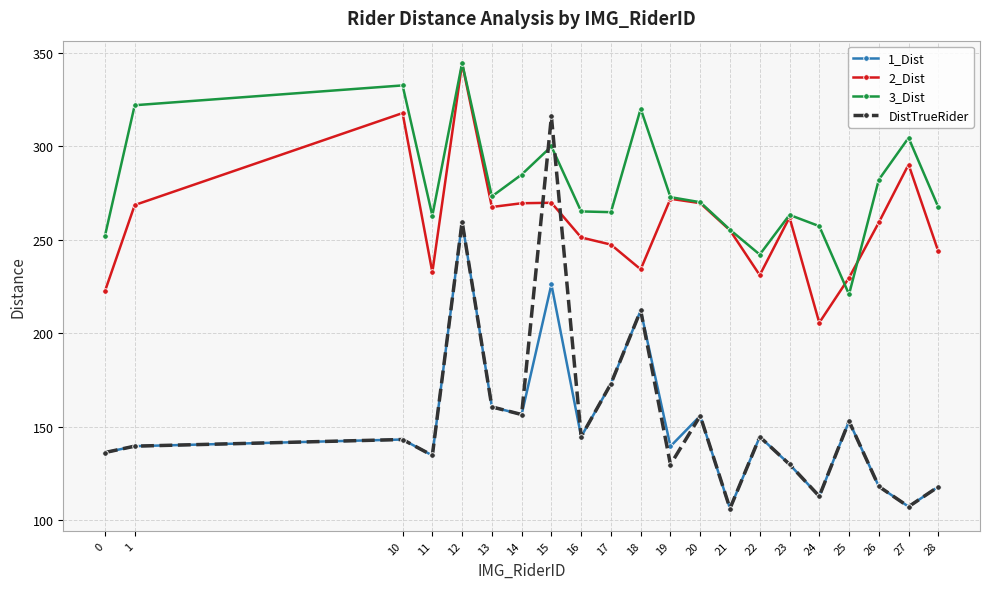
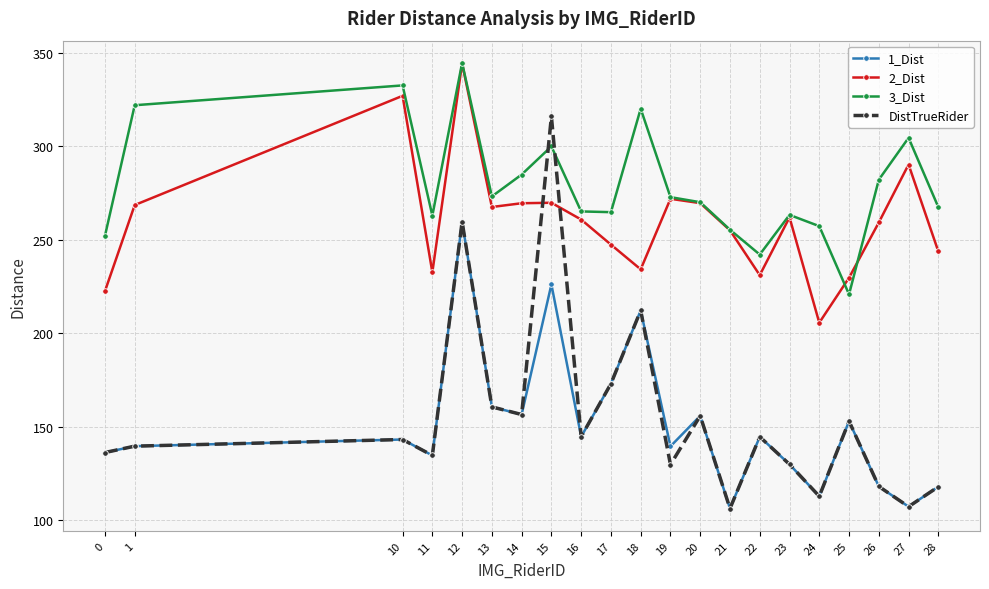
  {
    "1_Dist": {
      "15": 226,
      "19": 139
    },
    "2_Dist": {
      "0": 222,
      "1": 268,
-     "10": 318,
+     "10": 327,
      "11": 233,
      "13": 267,
      "14": 269,
      "15": 270,
-     "16": 251,
+     "16": 261,
      "17": 247,
      "18": 234,
      "22": 231,
      "24": 206,
      "25": 230,
      "26": 259,
      "27": 290,
      "28": 244
    },
    "3_Dist": {
      "0": 252,
      "1": 322,
      "10": 332,
      "11": 263,
      "13": 273,
      "14": 285,
      "15": 300,
      "16": 265,
      "17": 265,
      "18": 320,
      "22": 242,
      "24": 257,
      "25": 221,
      "26": 282,
      "27": 304,
      "28": 267
    },
    "DistTrueRider": {
      "15": 316,
      "19": 130
    }
  }
